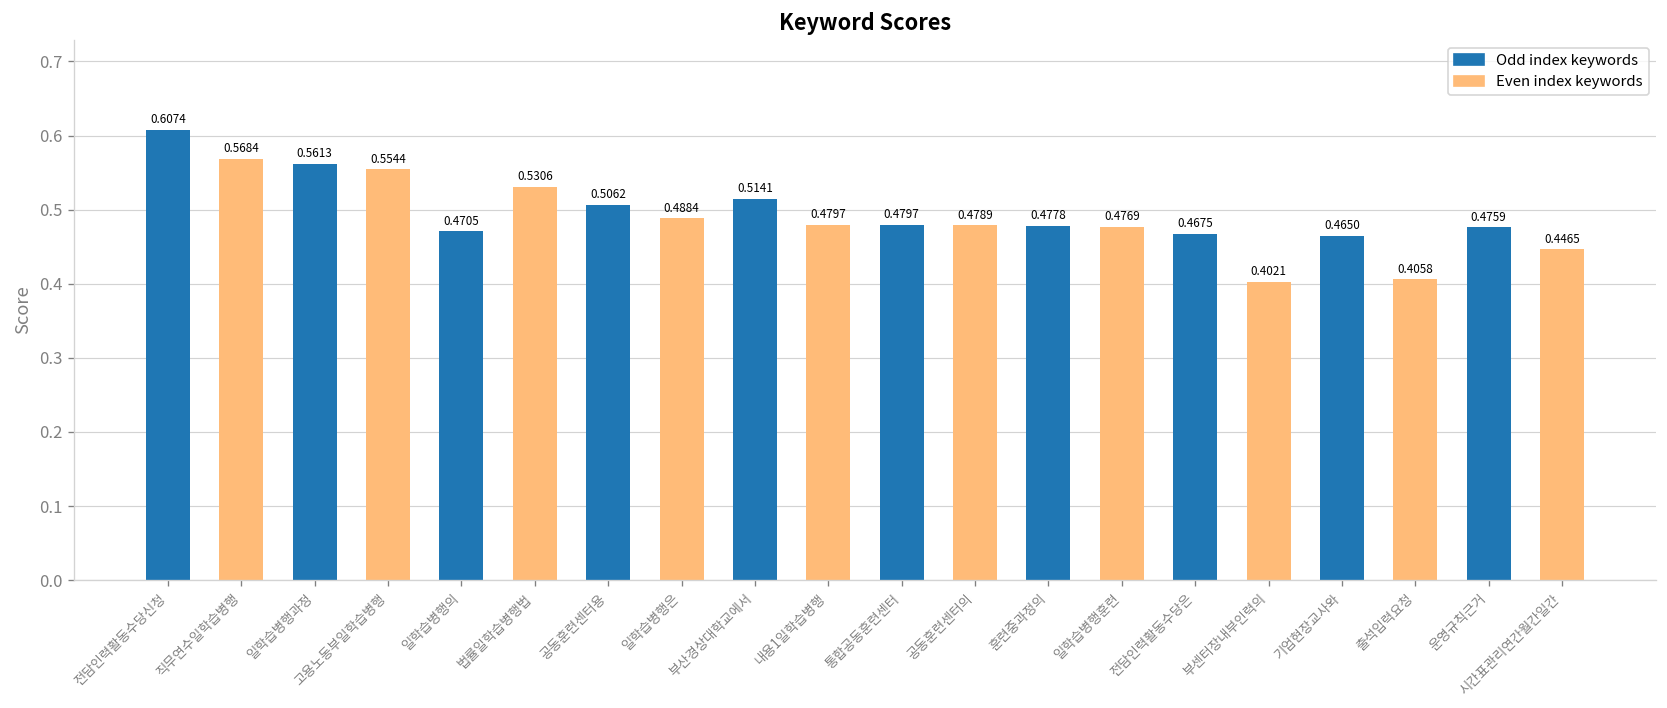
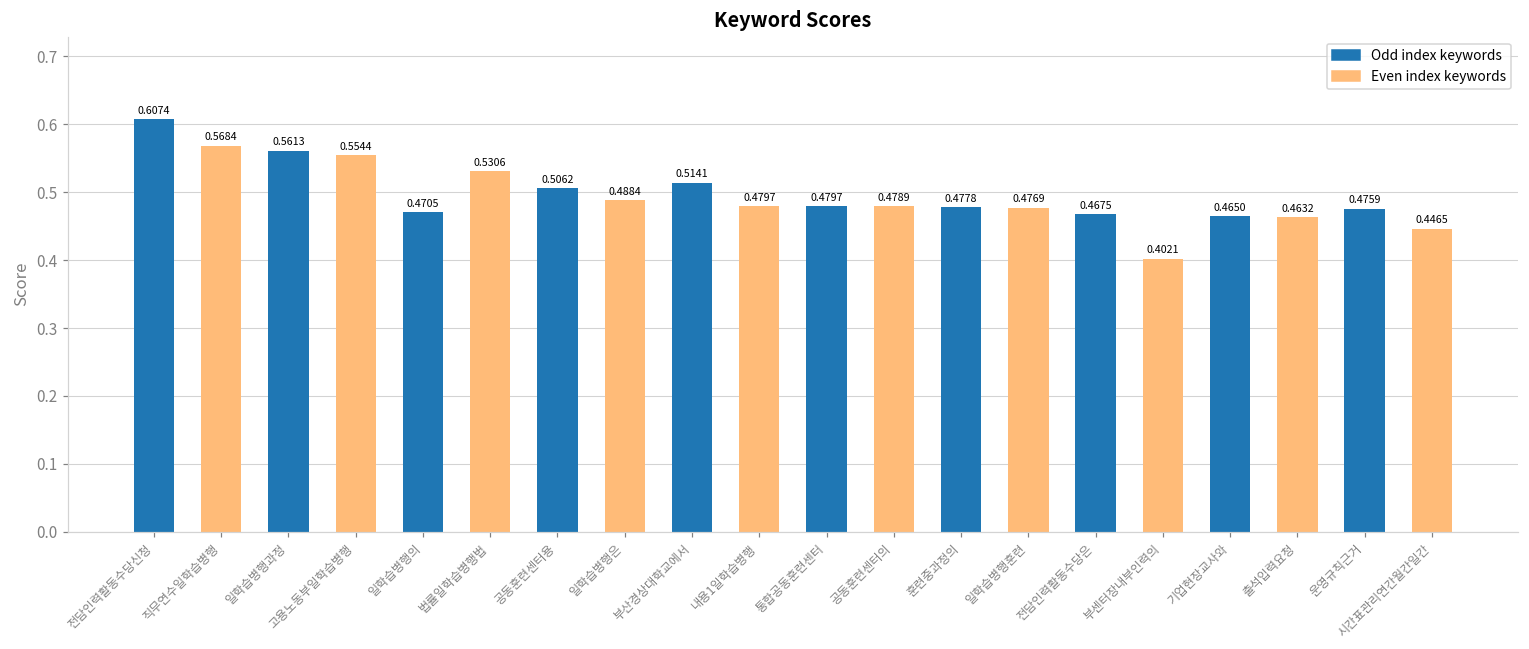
  {
    "전담인력활동수당신청": 0.6074,
    "직무연수일학습병행": 0.5684,
    "일학습병행과정": 0.5613,
    "고용노동부일학습병행": 0.5544,
    "일학습병행의": 0.4705,
    "법률일학습병행법": 0.5306,
    "공동훈련센터용": 0.5062,
    "일학습병행은": 0.4884,
    "부산경상대학교에서": 0.5141,
    "내용1일학습병행": 0.4797,
    "통합공동훈련센터": 0.4797,
    "공동훈련센터의": 0.4789,
    "훈련중과정의": 0.4778,
    "일학습병행훈련": 0.4769,
    "전담인력활동수당은": 0.4675,
    "부센터장내부인력의": 0.4021,
    "기업현장교사와": 0.4650,
-   "출석입력요청": 0.4058,
+   "출석입력요청": 0.4632,
    "운영규칙근거": 0.4759,
    "시간표관리연간월간일간": 0.4465
  }
